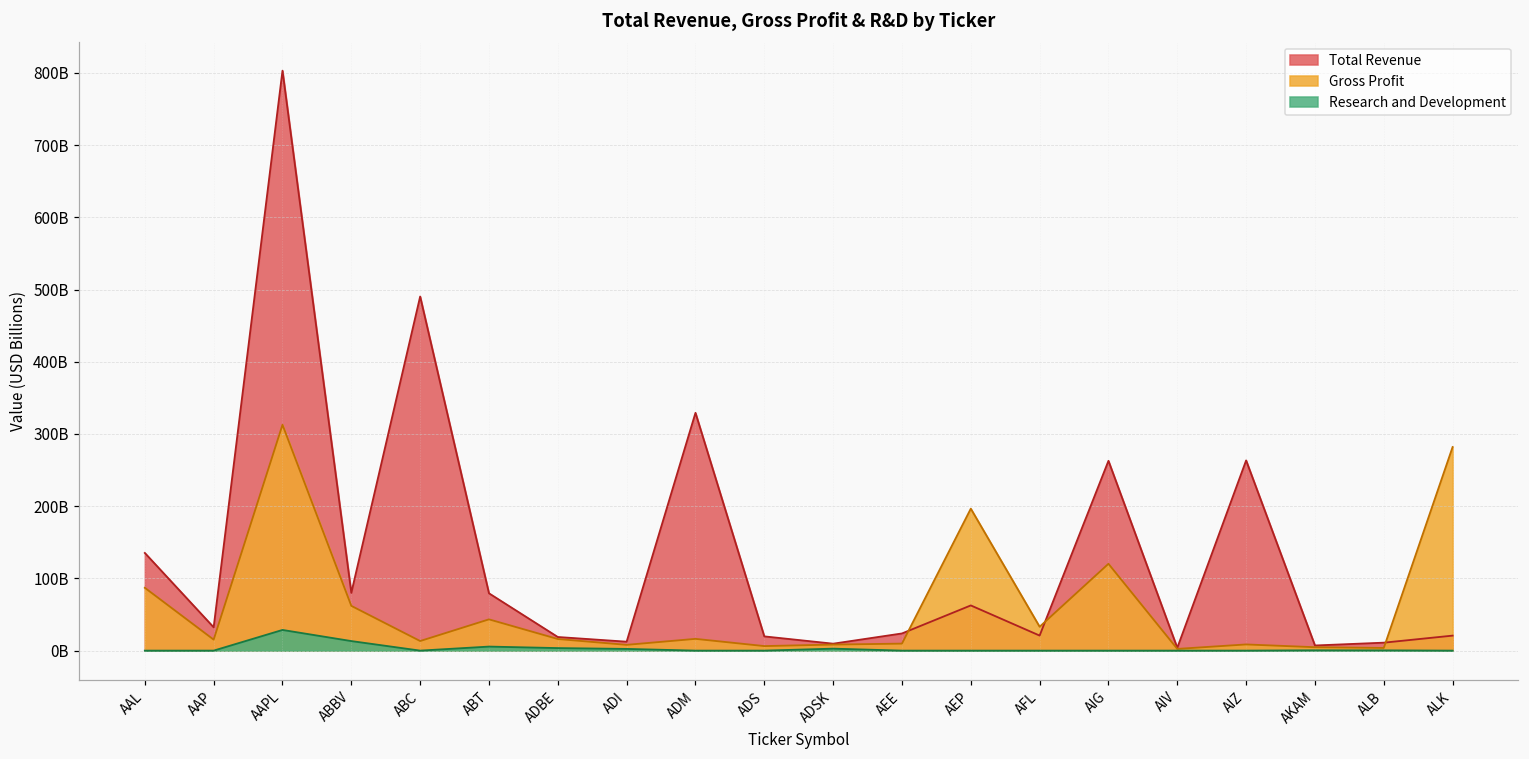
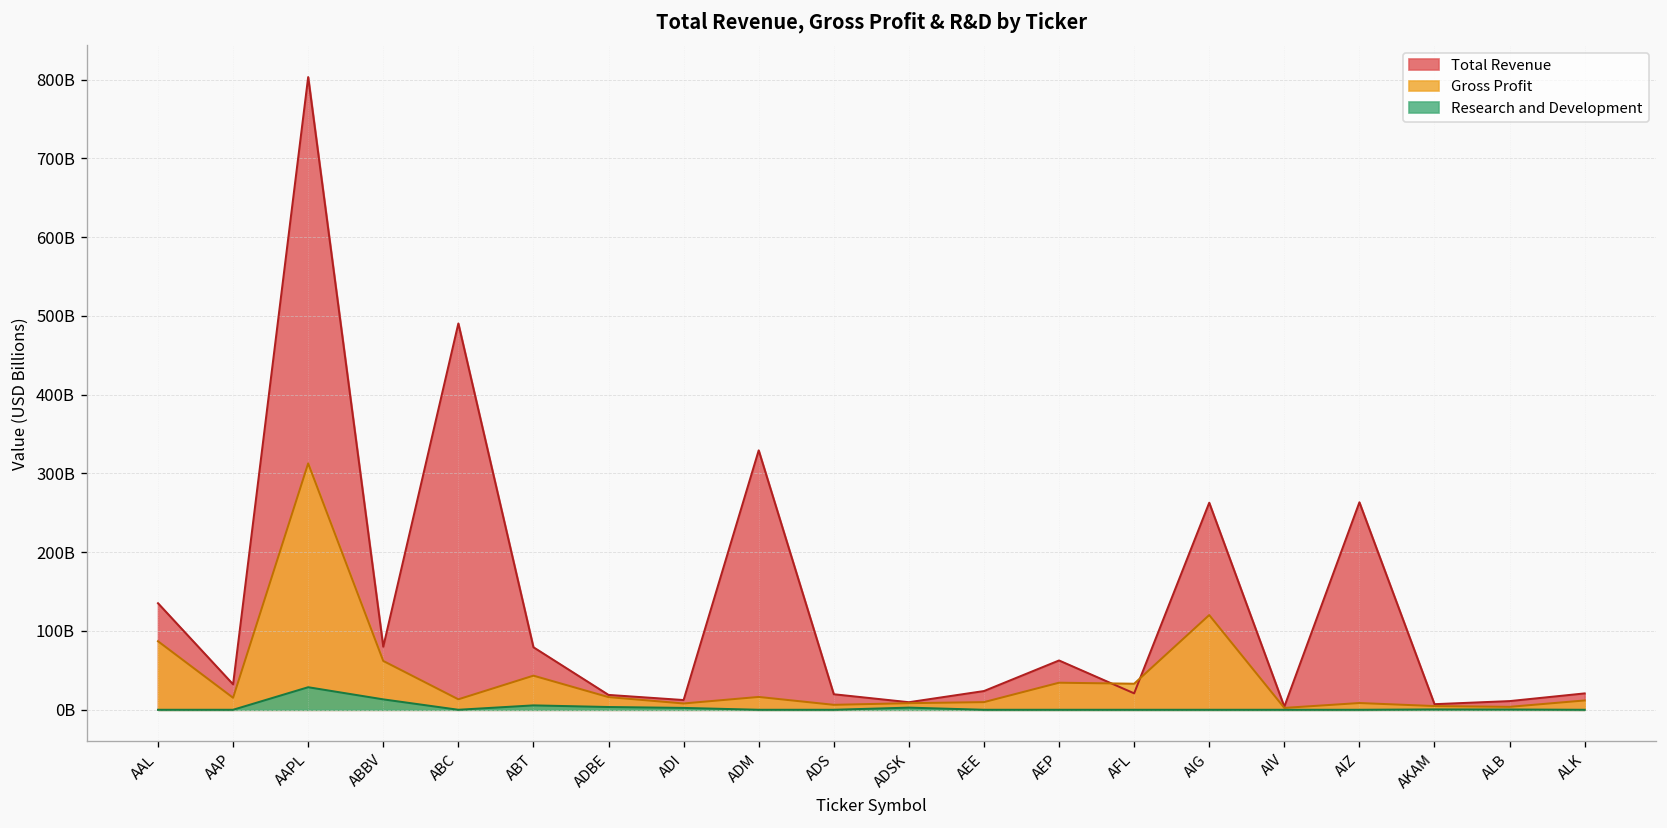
  {
    "Total Revenue": {
      "AAL": 140000000000,
      "AAP": 30000000000,
      "AAPL": 800000000000,
      "ABBV": 80000000000,
      "ABC": 490000000000,
      "ABT": 80000000000,
      "ADI": 10000000000,
      "ADM": 330000000000,
      "ADS": 20000000000,
      "AEE": 20000000000,
      "AEP": 60000000000,
      "AFL": 20000000000,
      "AIG": 260000000000,
      "AIZ": 260000000000,
      "ALB": 10000000000,
      "ALK": 20000000000
    },
    "Gross Profit": {
      "AAL": 90000000000,
      "AAP": 20000000000,
      "AAPL": 310000000000,
      "ABBV": 60000000000,
      "ABC": 10000000000,
      "ABT": 40000000000,
      "ADI": 10000000000,
      "ADM": 20000000000,
      "ADS": 10000000000,
      "AEE": 10000000000,
-     "AEP": 200000000000,
+     "AEP": 30000000000,
      "AFL": 30000000000,
      "AIG": 120000000000,
      "AIZ": 10000000000,
-     "ALK": 280000000000
+     "ALK": 10000000000
    },
    "Research and Development": {
      "AAL": 0,
      "AAP": 0,
      "AAPL": 30000000000,
      "ABBV": 10000000000,
      "ABC": 0,
      "ABT": 10000000000,
      "ADBE": 0,
      "ADI": 0,
      "ADM": 0,
      "ADS": 0,
      "ADSK": 0,
      "AEE": 0,
      "AEP": 0,
      "AFL": 0,
      "AIG": 0,
      "AIZ": 0,
      "AKAM": 0,
      "ALK": 0
    }
  }
